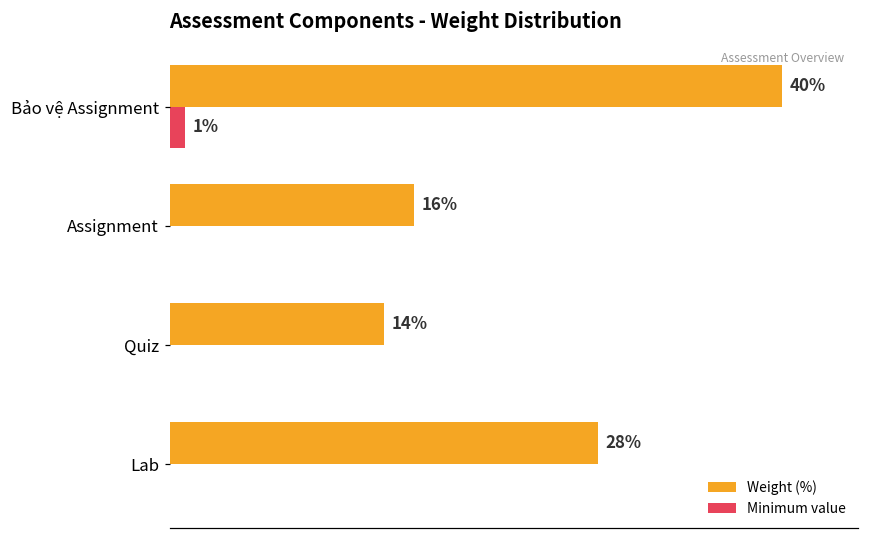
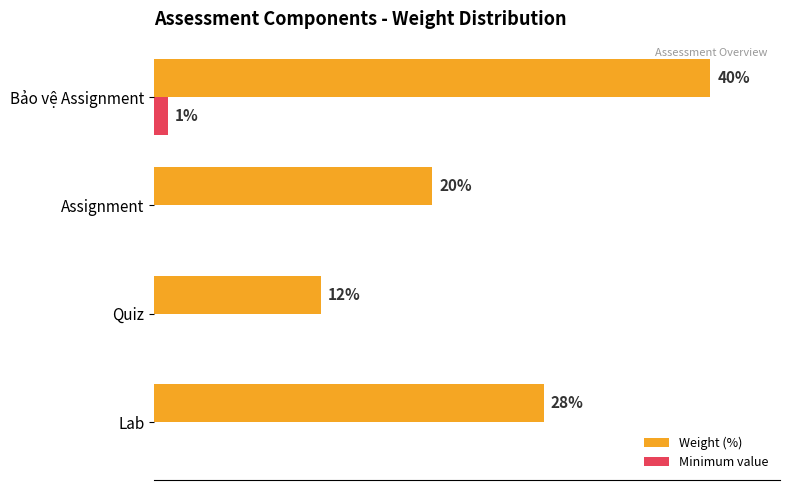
  {
    "Weight (%)": {
      "Bảo vệ Assignment": "40%",
-     "Assignment": "16%",
-     "Quiz": "14%",
+     "Assignment": "20%",
+     "Quiz": "12%",
      "Lab": "28%"
    },
    "Minimum value": {
      "Bảo vệ Assignment": "1%"
    }
  }
